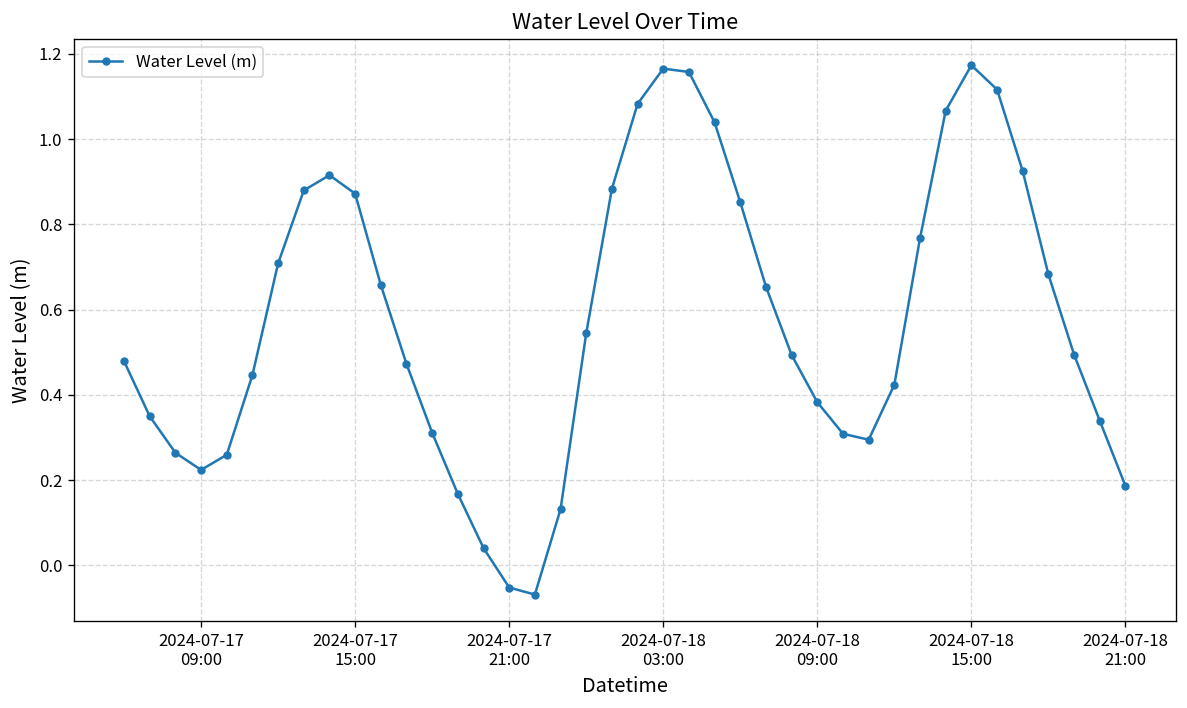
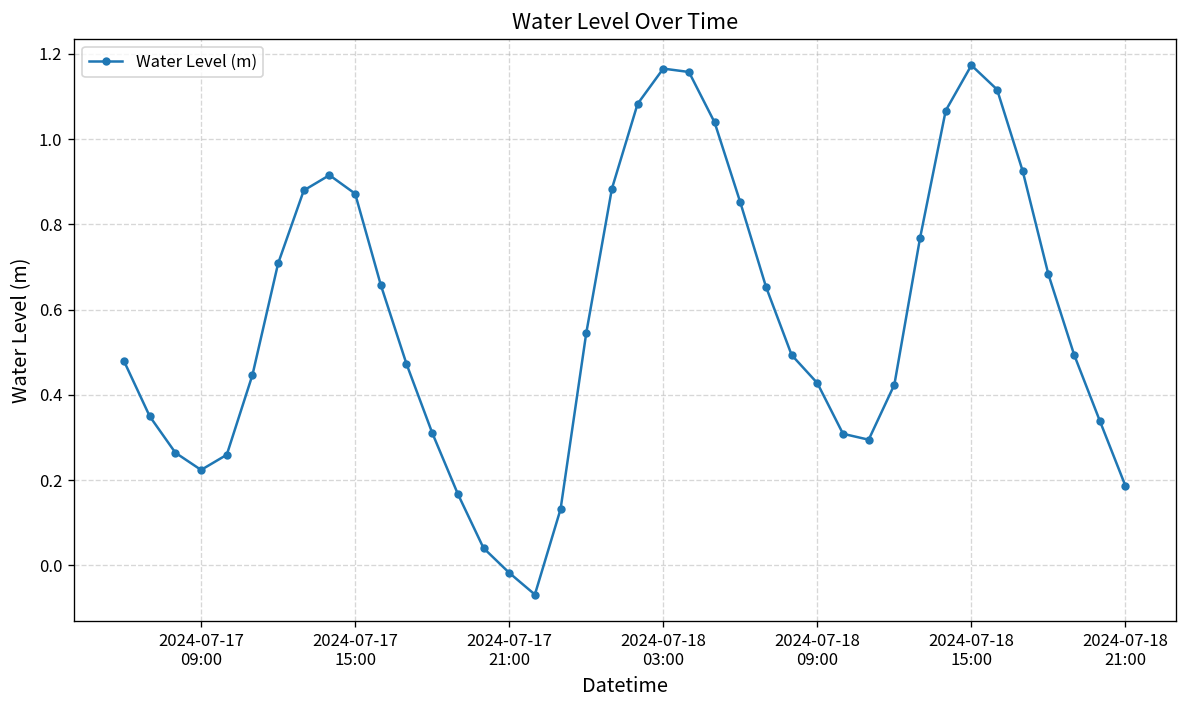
  {
    "2024-07-17 09:00": 0.22,
    "2024-07-17 15:00": 0.87,
-   "2024-07-17 21:00": -0.05,
+   "2024-07-17 21:00": -0.02,
    "2024-07-18 03:00": 1.17,
-   "2024-07-18 09:00": 0.38,
+   "2024-07-18 09:00": 0.43,
    "2024-07-18 15:00": 1.17,
    "2024-07-18 21:00": 0.19
  }
